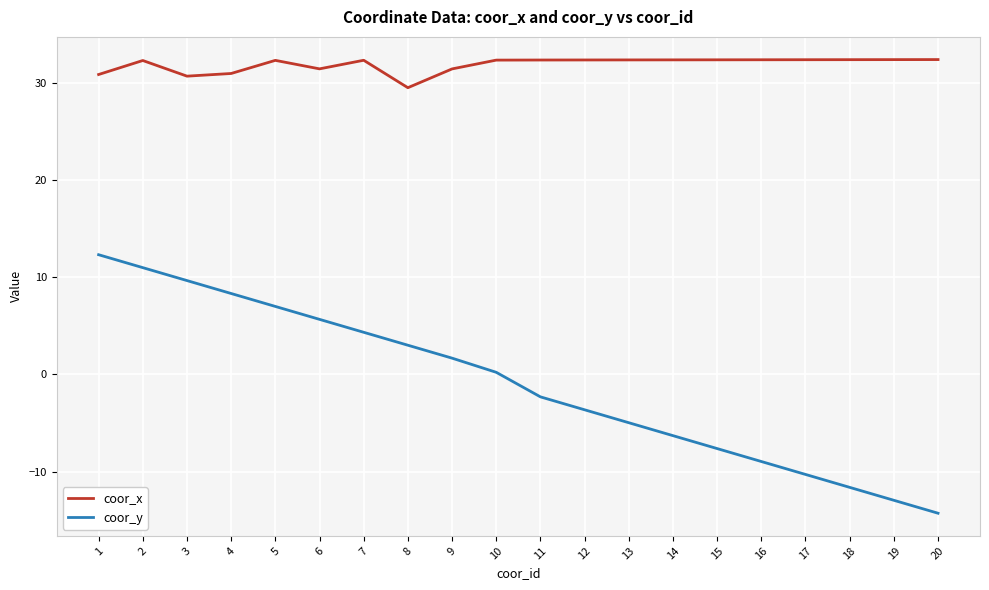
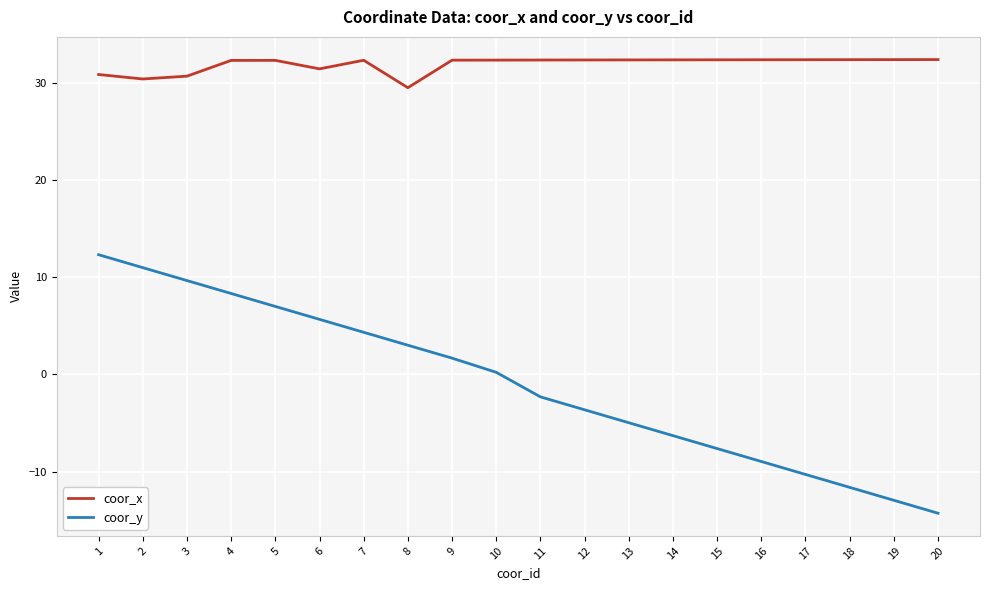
  {
    "coor_x": {
      "1": 31,
-     "2": 32,
+     "2": 30,
      "3": 31,
-     "4": 31,
+     "4": 32,
      "5": 32,
      "6": 31,
      "7": 32,
      "8": 29,
-     "9": 31,
+     "9": 32,
      "10": 32,
      "11": 32,
      "12": 32,
      "13": 32,
      "14": 32,
      "15": 32,
      "16": 32,
      "17": 32,
      "18": 32,
      "19": 32,
      "20": 32
    },
    "coor_y": {
      "1": 12,
      "2": 11,
      "3": 10,
      "4": 8,
      "5": 7,
      "6": 6,
      "7": 4,
      "8": 3,
      "9": 2,
      "10": 0,
      "11": -2,
      "12": -4,
      "13": -5,
      "14": -6,
      "15": -8,
      "16": -9,
      "17": -10,
      "18": -12,
      "19": -13,
      "20": -14
    }
  }
